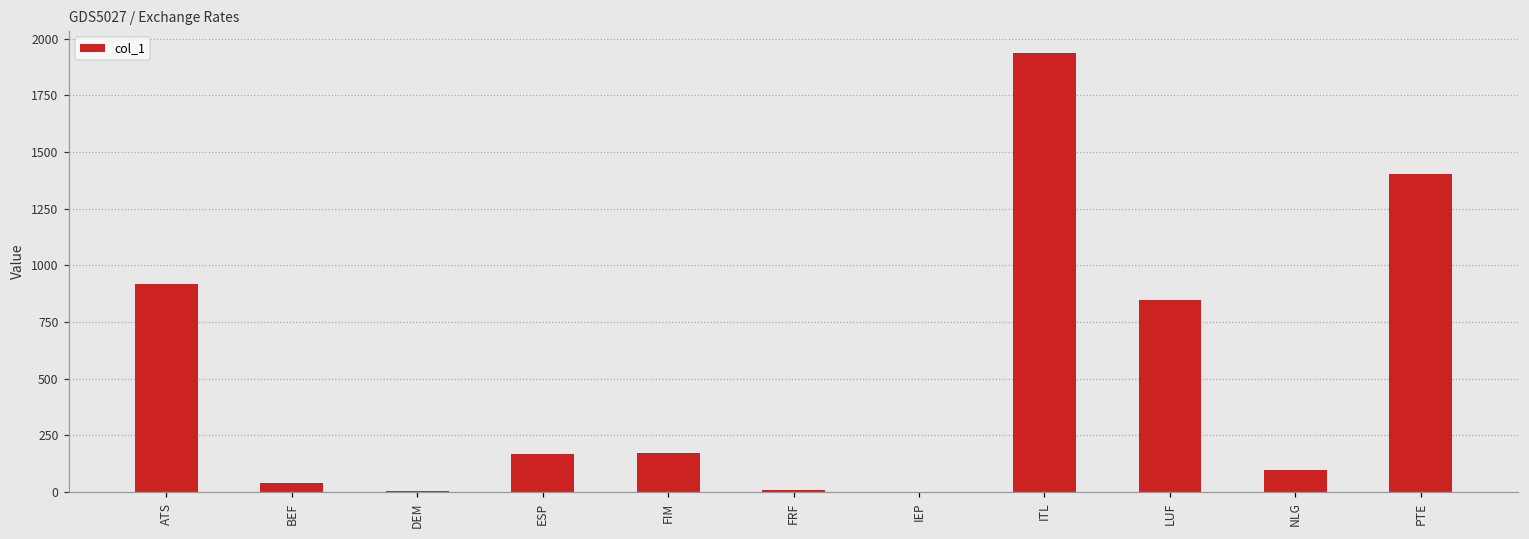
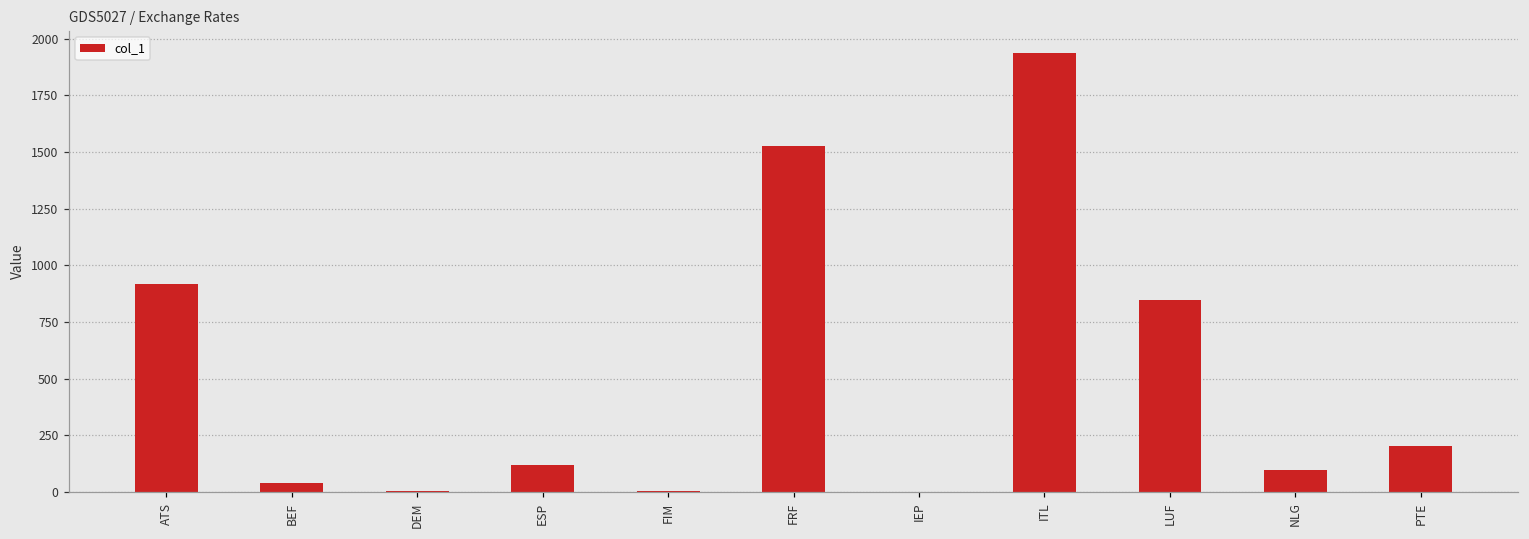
  {
    "ATS": 920,
    "BEF": 40,
-   "ESP": 170,
-   "FIM": 170,
-   "FRF": 10,
+   "ESP": 120,
+   "FIM": 10,
+   "FRF": 1530,
    "ITL": 1940,
    "LUF": 850,
    "NLG": 100,
-   "PTE": 1400
+   "PTE": 200
  }
